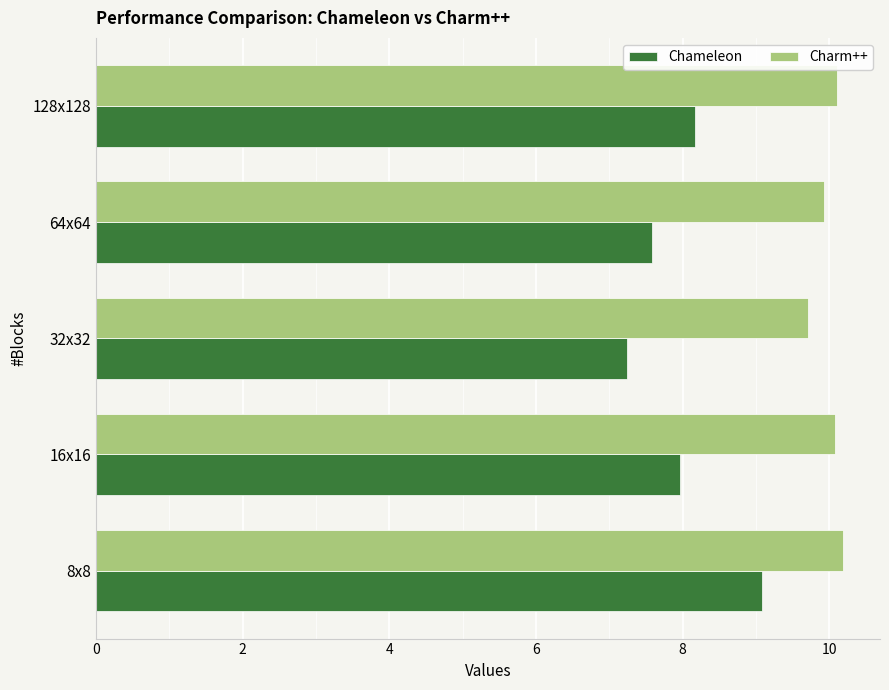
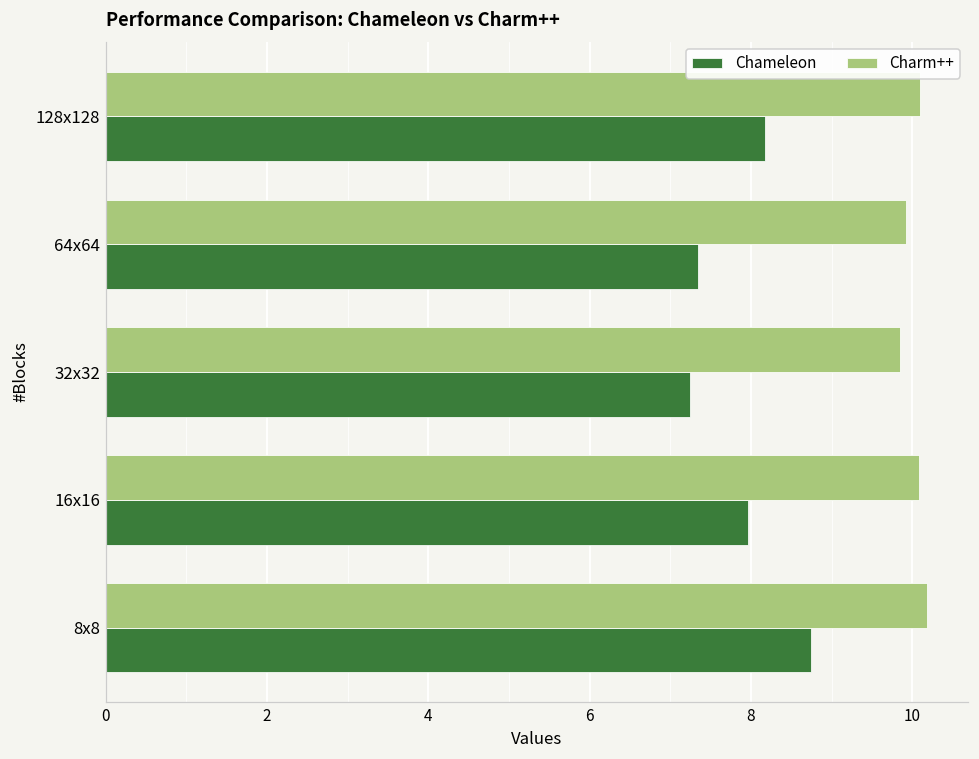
  {
    "Chameleon": {
      "128x128": 8.2,
-     "64x64": 7.6,
+     "64x64": 7.3,
      "32x32": 7.2,
      "16x16": 8.0,
-     "8x8": 9.1
+     "8x8": 8.7
    },
    "Charm++": {
      "128x128": 10.1,
      "64x64": 9.9,
-     "32x32": 9.7,
+     "32x32": 9.8,
      "16x16": 10.1,
      "8x8": 10.2
    }
  }
